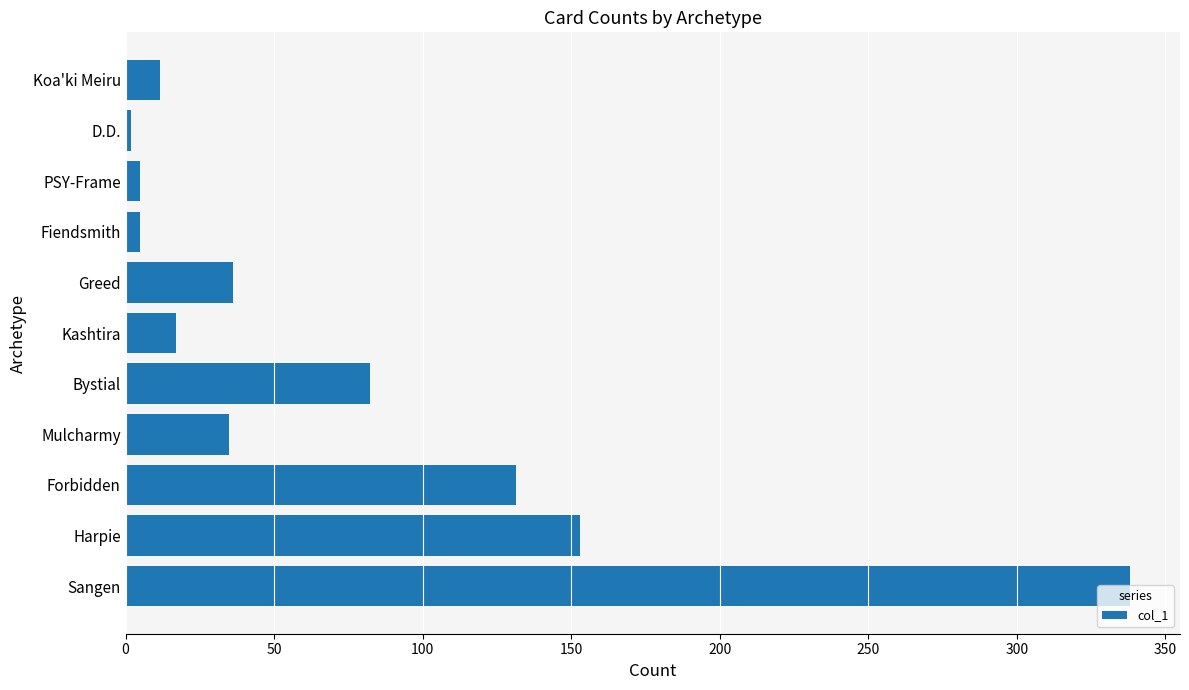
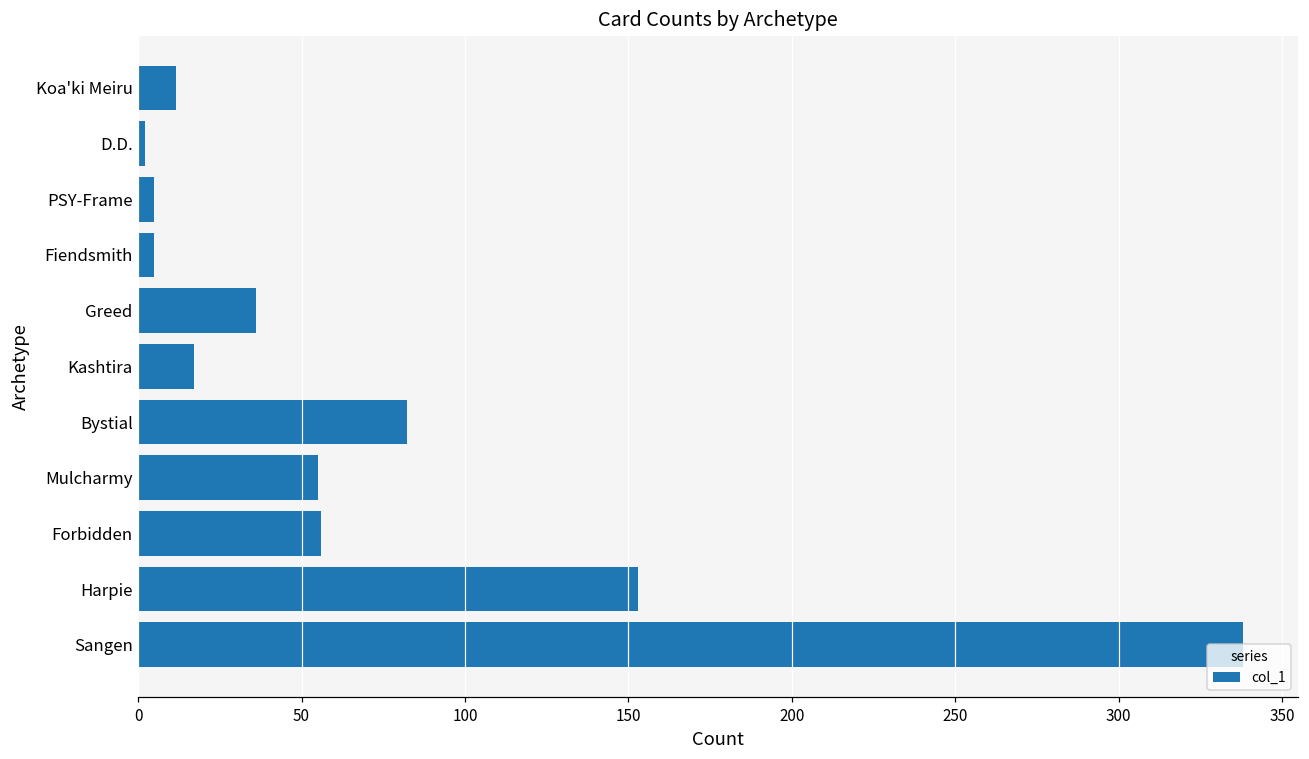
  {
    "Koa'ki Meiru": 12,
    "D.D.": 2,
    "PSY-Frame": 5,
    "Fiendsmith": 5,
    "Greed": 36,
    "Kashtira": 17,
    "Bystial": 82,
-   "Mulcharmy": 35,
-   "Forbidden": 132,
+   "Mulcharmy": 55,
+   "Forbidden": 56,
    "Harpie": 153
  }
